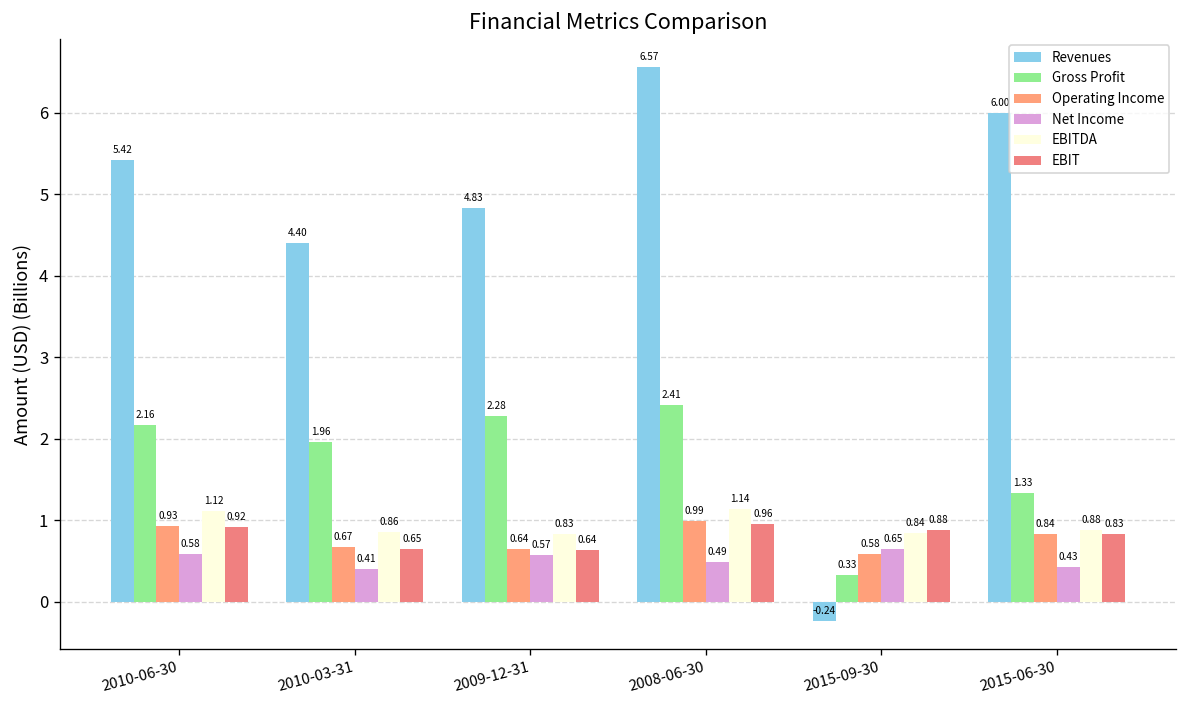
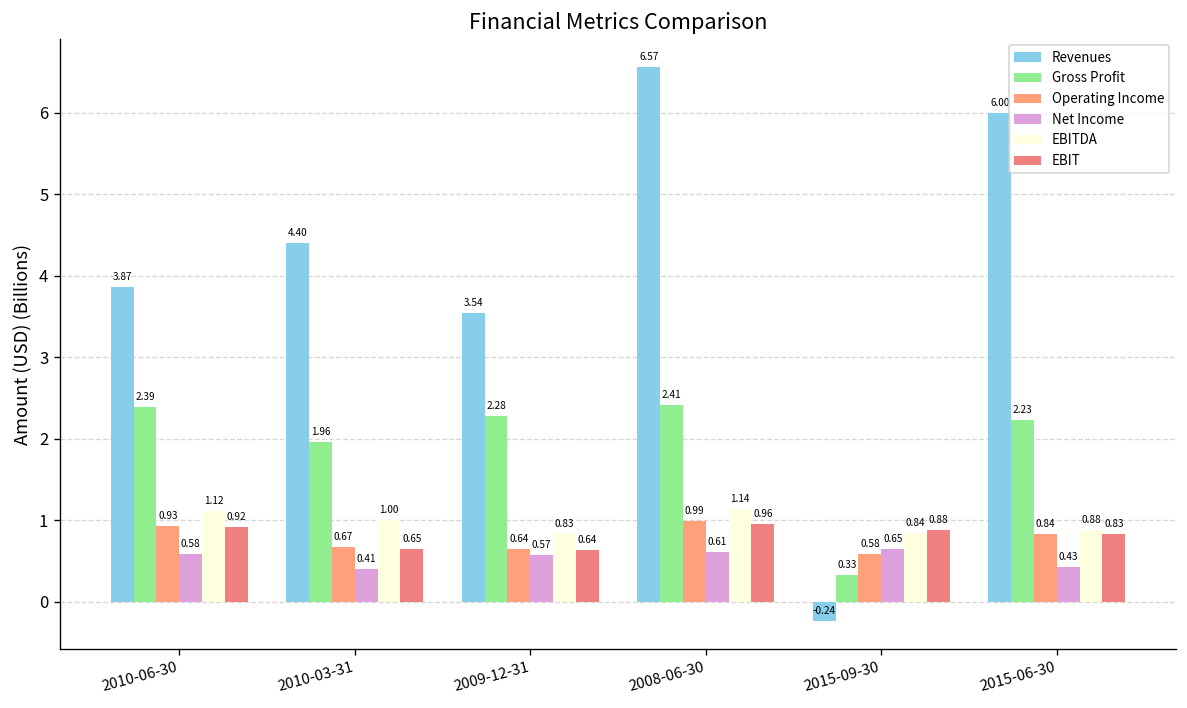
  {
    "Revenues": {
-     "2010-06-30": 5.42,
+     "2010-06-30": 3.87,
      "2010-03-31": 4.40,
-     "2009-12-31": 4.83,
+     "2009-12-31": 3.54,
      "2008-06-30": 6.57,
      "2015-09-30": -0.24
    },
    "Gross Profit": {
-     "2010-06-30": 2.16,
+     "2010-06-30": 2.39,
      "2010-03-31": 1.96,
      "2009-12-31": 2.28,
      "2008-06-30": 2.41,
      "2015-09-30": 0.33,
-     "2015-06-30": 1.33
+     "2015-06-30": 2.23
    },
    "Net Income": {
      "2010-06-30": 0.58,
      "2010-03-31": 0.41,
      "2009-12-31": 0.57,
-     "2008-06-30": 0.49,
+     "2008-06-30": 0.61,
      "2015-09-30": 0.65,
      "2015-06-30": 0.43
    },
    "EBITDA": {
      "2010-06-30": 1.12,
-     "2010-03-31": 0.86,
+     "2010-03-31": 1.00,
      "2009-12-31": 0.83,
      "2008-06-30": 1.14,
      "2015-09-30": 0.84,
      "2015-06-30": 0.88
    }
  }
